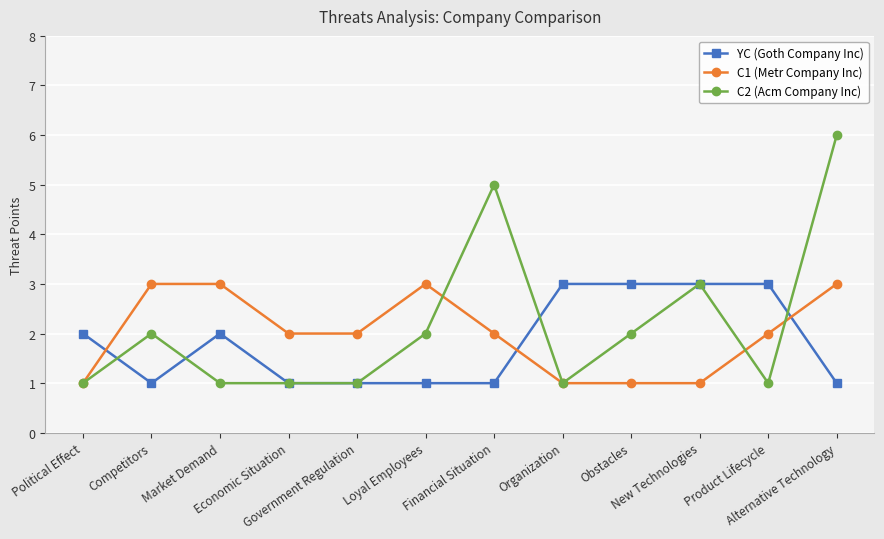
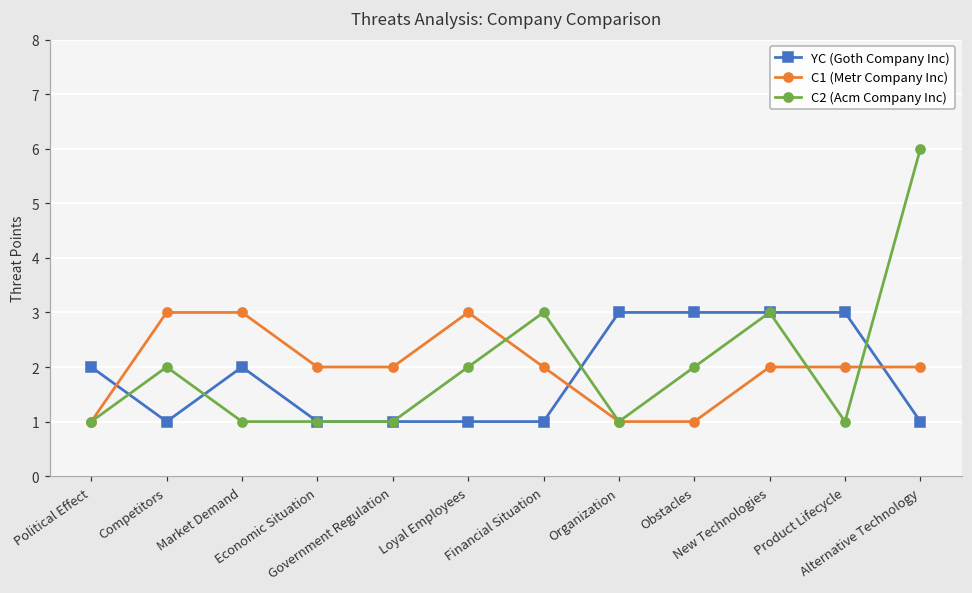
  {
    "YC (Goth Company Inc)": {
      "Political Effect": 2,
      "Competitors": 1,
      "Market Demand": 2,
      "Loyal Employees": 1,
      "Financial Situation": 1,
      "Organization": 3,
      "Obstacles": 3,
      "Product Lifecycle": 3,
      "Alternative Technology": 1
    },
    "C1 (Metr Company Inc)": {
      "Competitors": 3,
      "Market Demand": 3,
      "Economic Situation": 2,
      "Government Regulation": 2,
      "Loyal Employees": 3,
      "Financial Situation": 2,
      "Obstacles": 1,
-     "New Technologies": 1,
+     "New Technologies": 2,
      "Product Lifecycle": 2,
-     "Alternative Technology": 3
+     "Alternative Technology": 2
    },
    "C2 (Acm Company Inc)": {
      "Competitors": 2,
      "Market Demand": 1,
      "Loyal Employees": 2,
-     "Financial Situation": 5,
+     "Financial Situation": 3,
      "Obstacles": 2,
      "Product Lifecycle": 1,
      "Alternative Technology": 6
    }
  }
